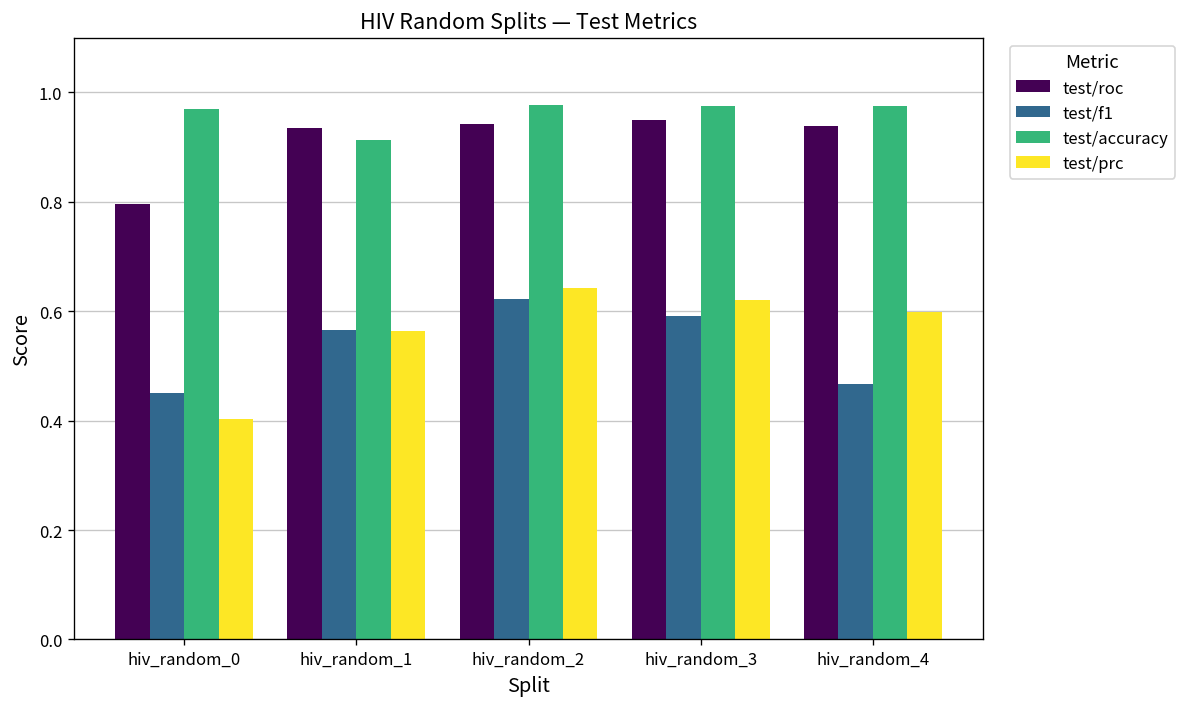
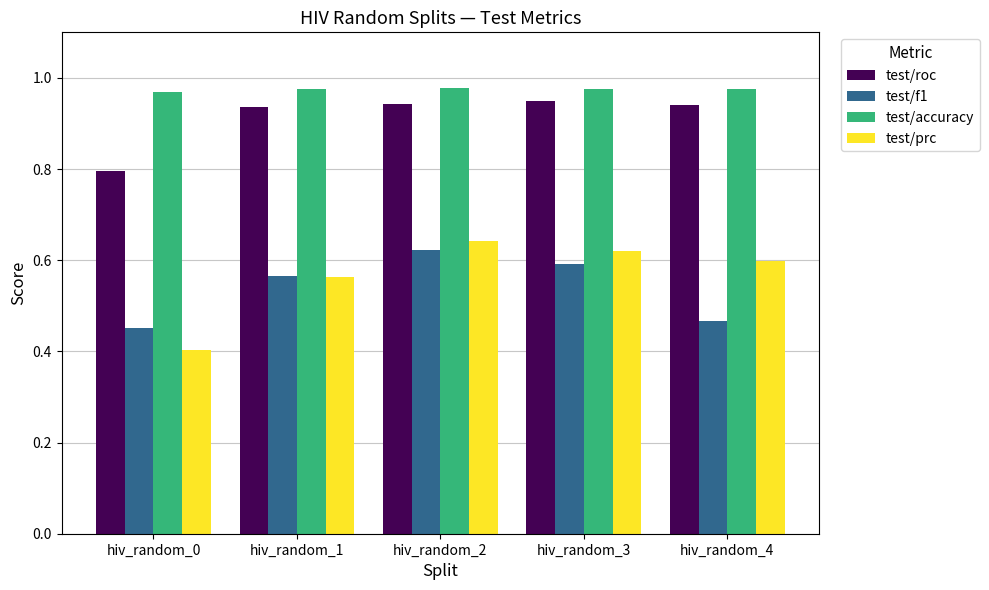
  {
    "test/roc": {
      "hiv_random_0": 0.80,
      "hiv_random_1": 0.94,
      "hiv_random_2": 0.94,
      "hiv_random_3": 0.95,
      "hiv_random_4": 0.94
    },
    "test/f1": {
      "hiv_random_0": 0.45,
      "hiv_random_1": 0.57,
      "hiv_random_2": 0.62,
      "hiv_random_3": 0.59,
      "hiv_random_4": 0.47
    },
    "test/accuracy": {
      "hiv_random_0": 0.97,
-     "hiv_random_1": 0.91,
+     "hiv_random_1": 0.98,
      "hiv_random_2": 0.98,
      "hiv_random_3": 0.98,
      "hiv_random_4": 0.98
    },
    "test/prc": {
      "hiv_random_0": 0.40,
      "hiv_random_1": 0.56,
      "hiv_random_2": 0.64,
      "hiv_random_3": 0.62,
      "hiv_random_4": 0.60
    }
  }
